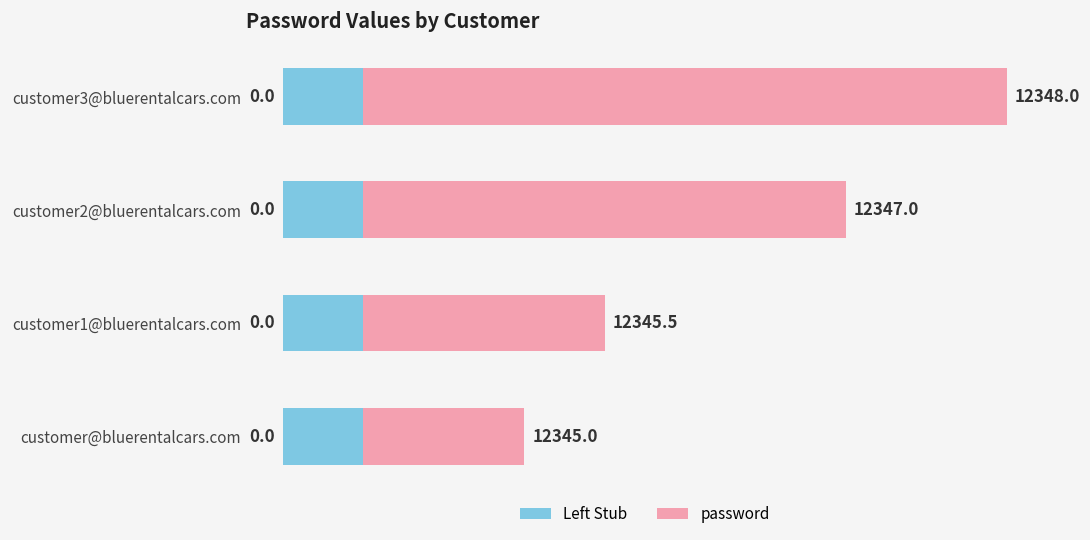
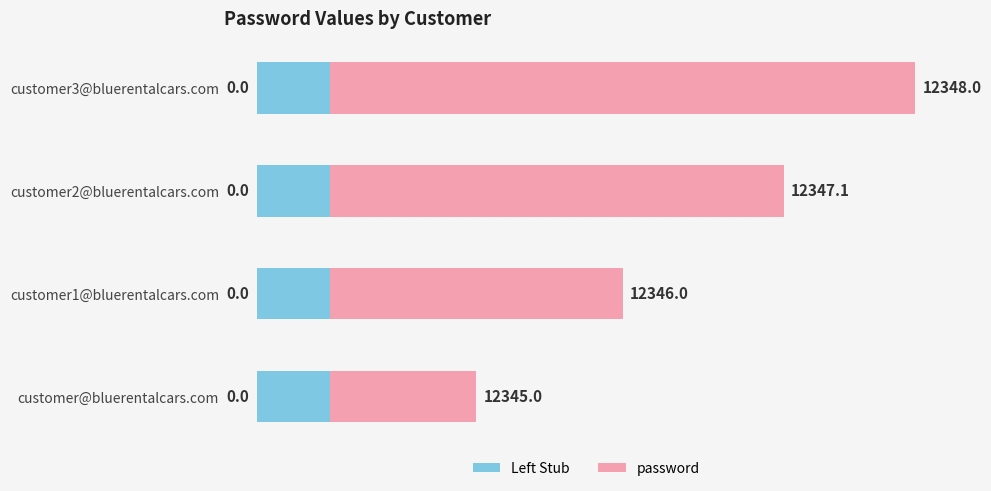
  {
    "password": {
-     "customer2@bluerentalcars.com": 12347.0,
-     "customer1@bluerentalcars.com": 12345.5
+     "customer2@bluerentalcars.com": 12347.1,
+     "customer1@bluerentalcars.com": 12346.0
    }
  }
